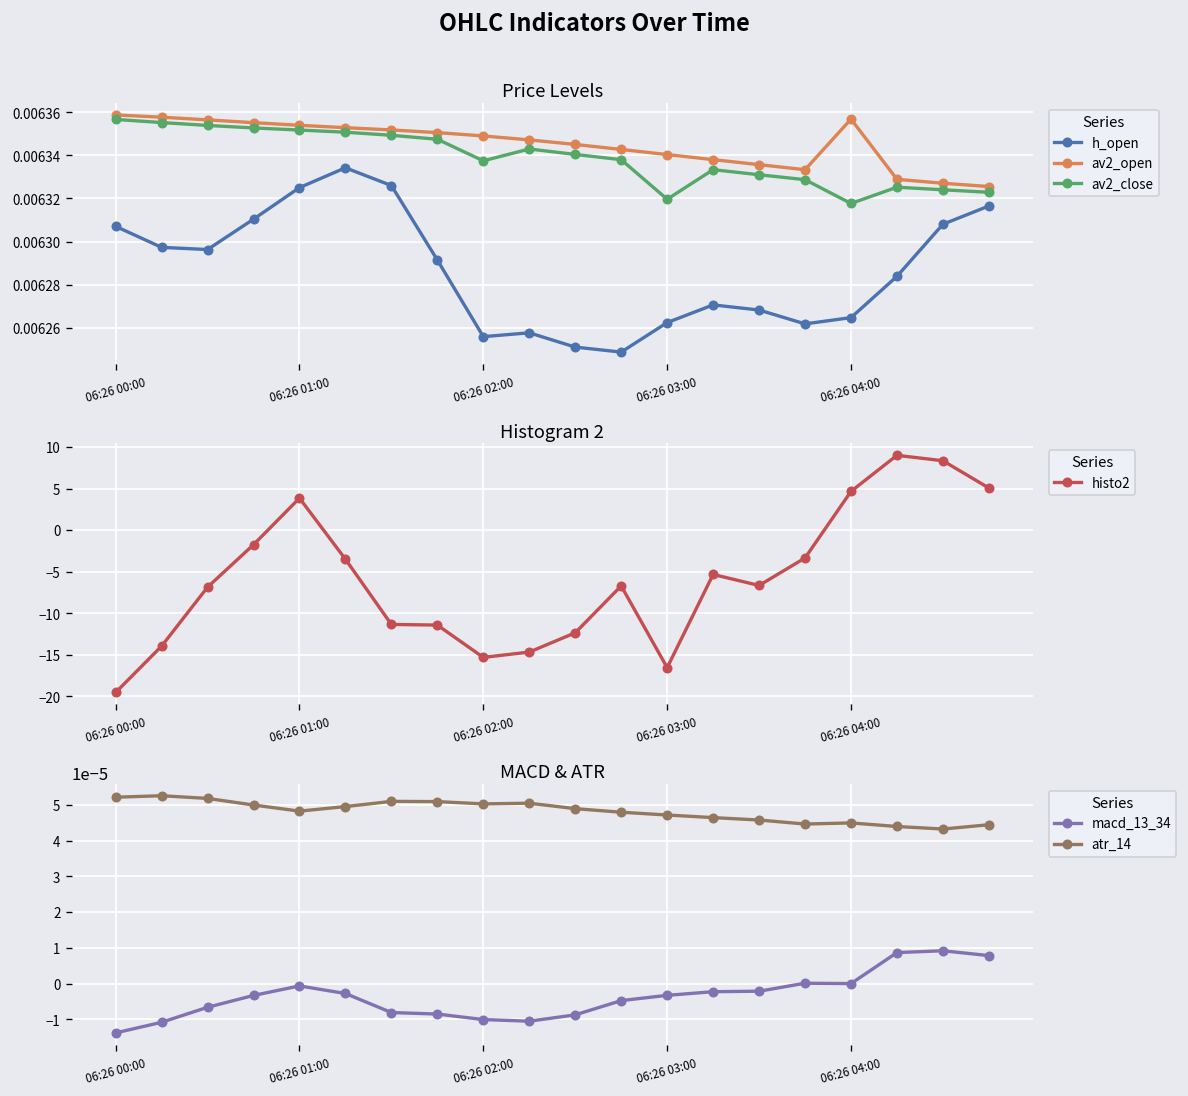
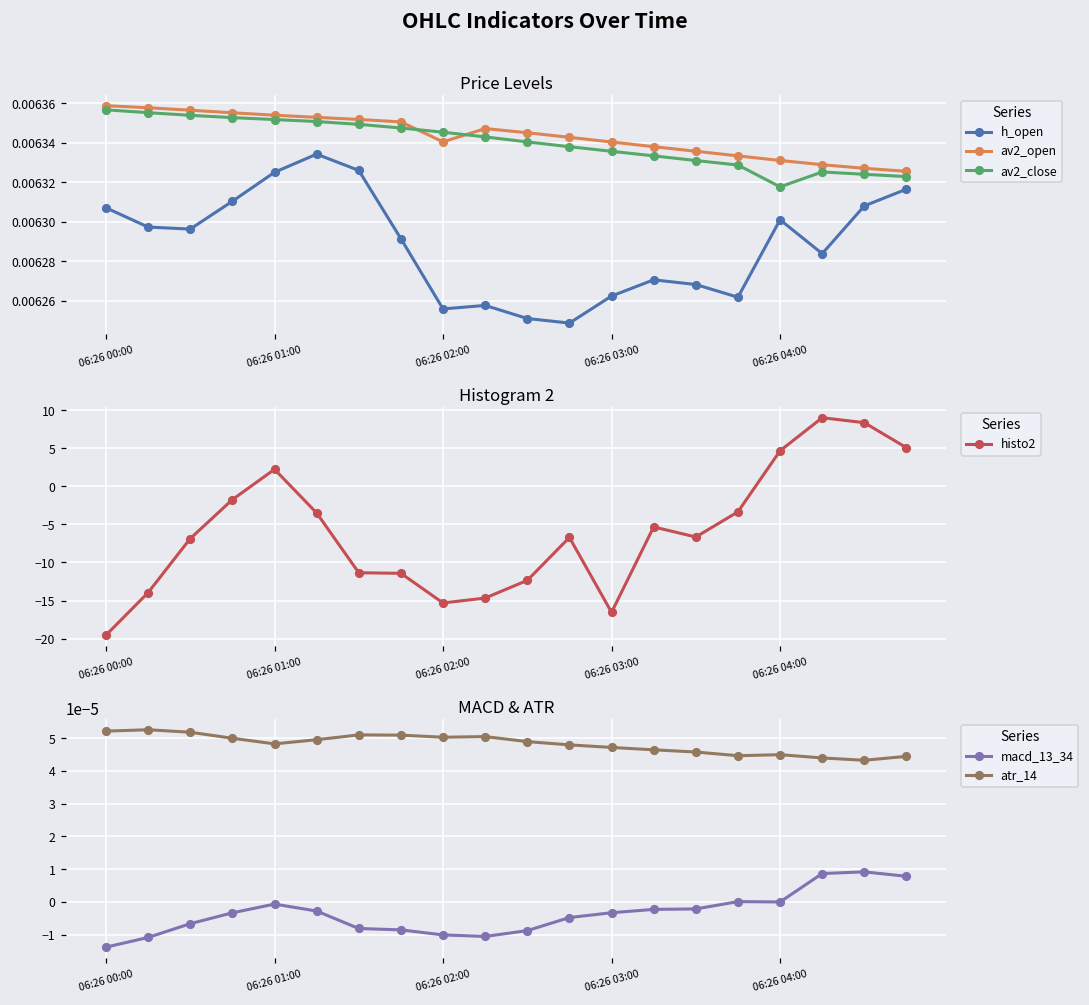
  {
    "Price Levels": {
      "h_open": {
        "06:26 00:00": 0.006307,
        "06:26 01:00": 0.006325,
        "06:26 02:00": 0.006256,
        "06:26 03:00": 0.006262,
-       "06:26 04:00": 0.006265
+       "06:26 04:00": 0.006301
      },
      "av2_open": {
        "06:26 00:00": 0.006359,
        "06:26 01:00": 0.006354,
-       "06:26 02:00": 0.006349,
+       "06:26 02:00": 0.006341,
        "06:26 03:00": 0.006340,
-       "06:26 04:00": 0.006357
+       "06:26 04:00": 0.006331
      },
      "av2_close": {
        "06:26 00:00": 0.006357,
        "06:26 01:00": 0.006352,
-       "06:26 02:00": 0.006338,
-       "06:26 03:00": 0.006320,
+       "06:26 02:00": 0.006345,
+       "06:26 03:00": 0.006336,
        "06:26 04:00": 0.006318
      }
    },
    "Histogram 2": {
      "06:26 00:00": -20,
-     "06:26 01:00": 4,
+     "06:26 01:00": 2,
      "06:26 02:00": -15,
      "06:26 03:00": -17,
      "06:26 04:00": 5
    },
    "MACD & ATR": {
      "macd_13_34": {
        "06:26 00:00": -0.000014,
        "06:26 01:00": -0.000001,
        "06:26 02:00": -0.000010,
        "06:26 03:00": -0.000003,
        "06:26 04:00": 0.000000
      },
      "atr_14": {
        "06:26 00:00": 0.000052,
        "06:26 01:00": 0.000048,
        "06:26 02:00": 0.000050,
        "06:26 03:00": 0.000047,
        "06:26 04:00": 0.000045
      }
    }
  }
